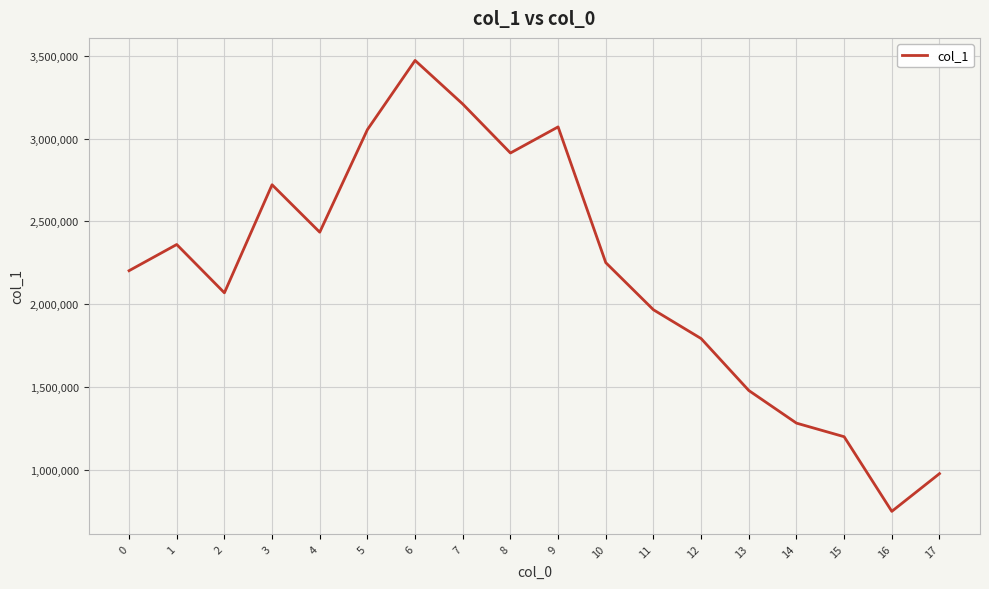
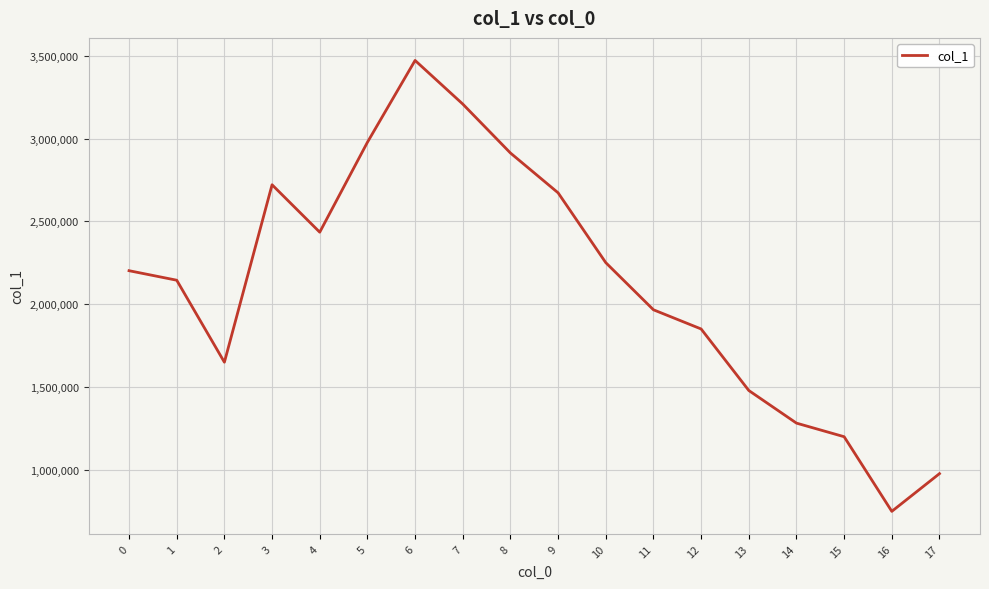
  {
    "0": "2,200,000",
-   "1": "2,360,000",
-   "2": "2,070,000",
+   "1": "2,140,000",
+   "2": "1,650,000",
    "3": "2,720,000",
    "4": "2,430,000",
-   "5": "3,050,000",
+   "5": "2,980,000",
    "6": "3,470,000",
    "7": "3,210,000",
    "8": "2,910,000",
-   "9": "3,070,000",
+   "9": "2,670,000",
    "10": "2,250,000",
    "11": "1,970,000",
-   "12": "1,790,000",
+   "12": "1,850,000",
    "13": "1,480,000",
    "14": "1,280,000",
    "15": "1,200,000",
    "16": "750,000",
    "17": "980,000"
  }
